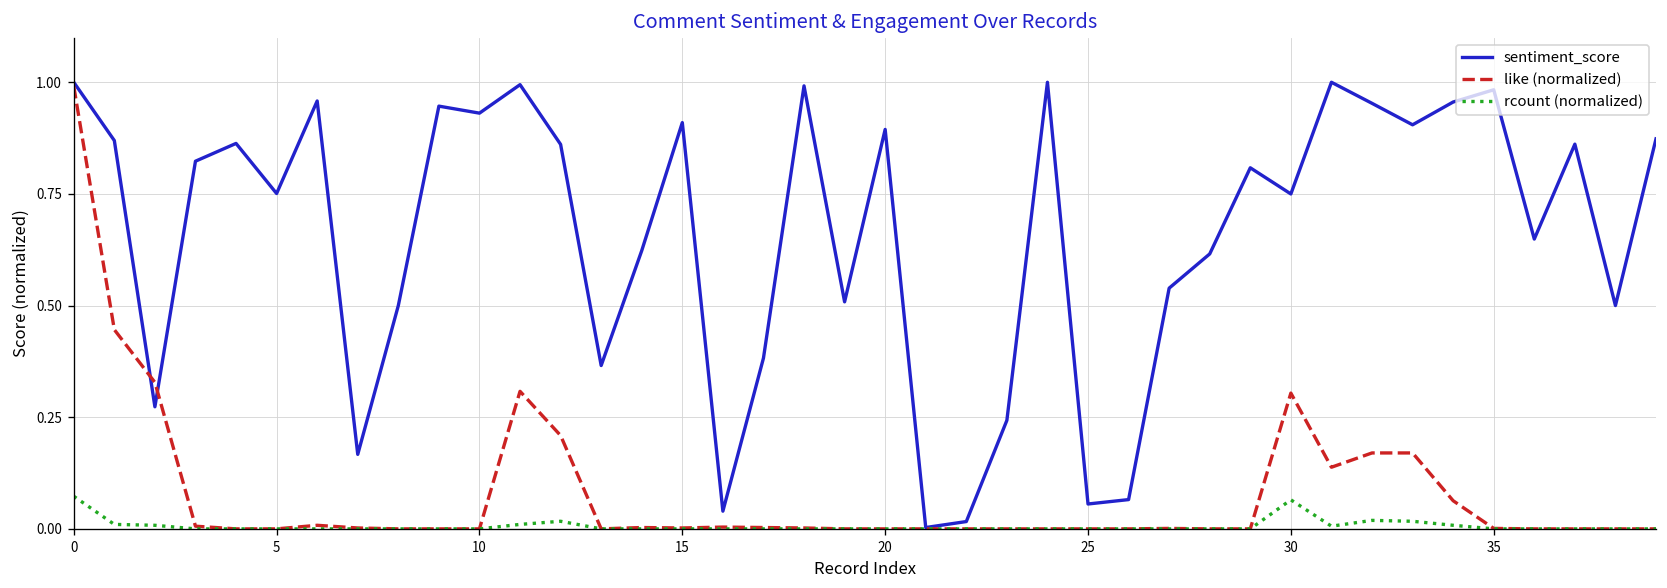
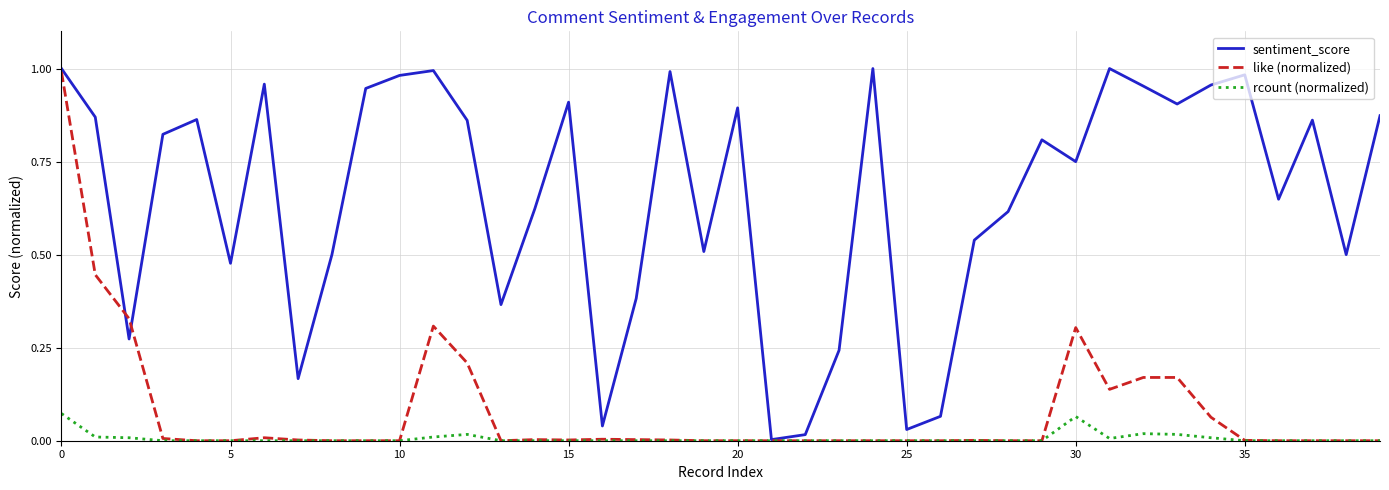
  {
    "sentiment_score": {
      "0": 1.00,
-     "5": 0.75,
-     "10": 0.93,
+     "5": 0.48,
+     "10": 0.98,
      "15": 0.91,
      "20": 0.89,
-     "25": 0.06,
+     "25": 0.03,
      "30": 0.75
    },
    "like (normalized)": {
      "0": 0.99,
      "30": 0.30
    },
    "rcount (normalized)": {
      "0": 0.07,
      "30": 0.07
    }
  }
